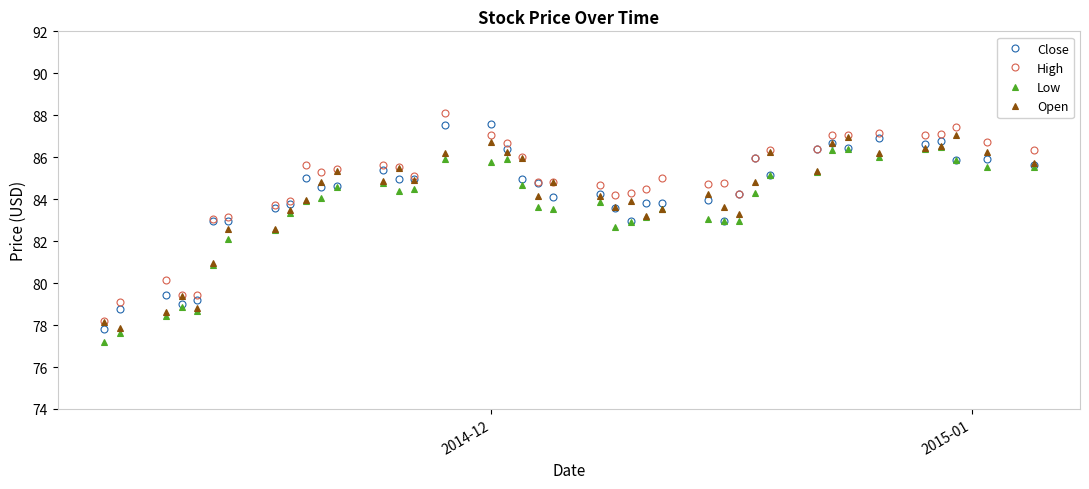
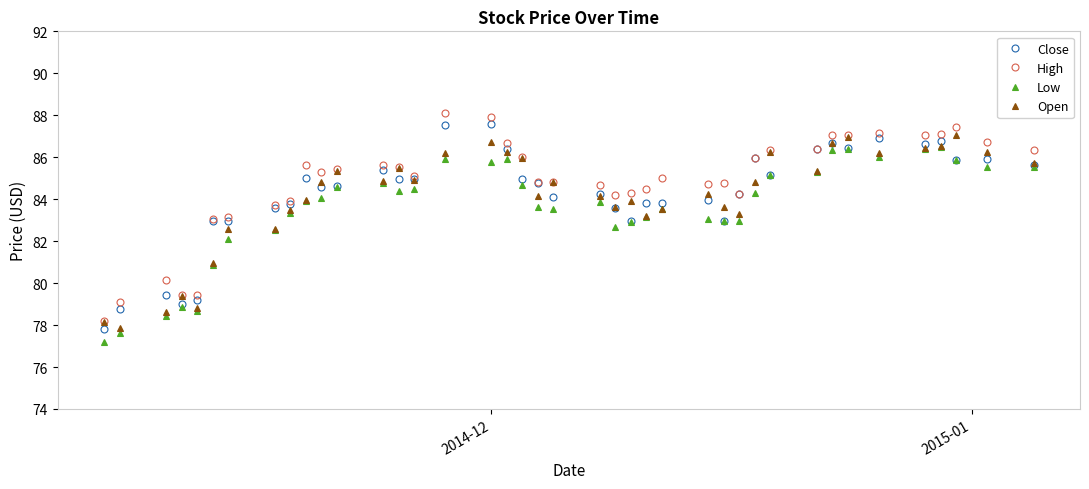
  {
    "Close": {
      "2014-12": 87.6
    },
    "High": {
-     "2014-12": 87.1
+     "2014-12": 87.9
    },
    "Low": {
      "2014-12": 85.8
    },
    "Open": {
      "2014-12": 86.7
    }
  }
